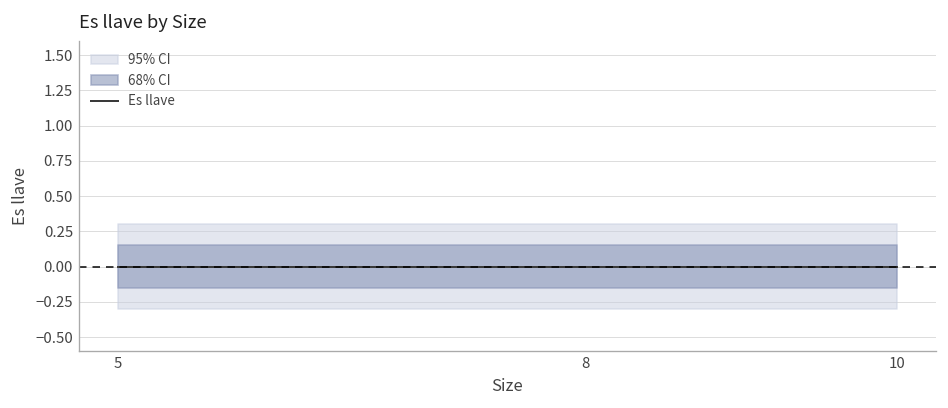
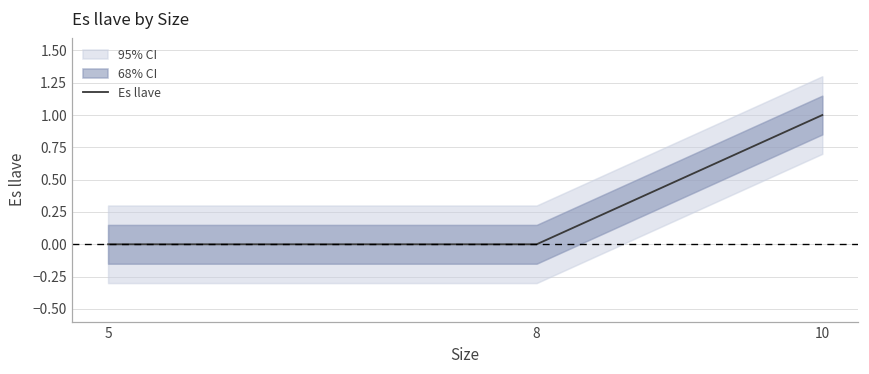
  {
    "Es llave": {
      "5": 0,
      "8": 0,
-     "10": 0
+     "10": 1
    }
  }
